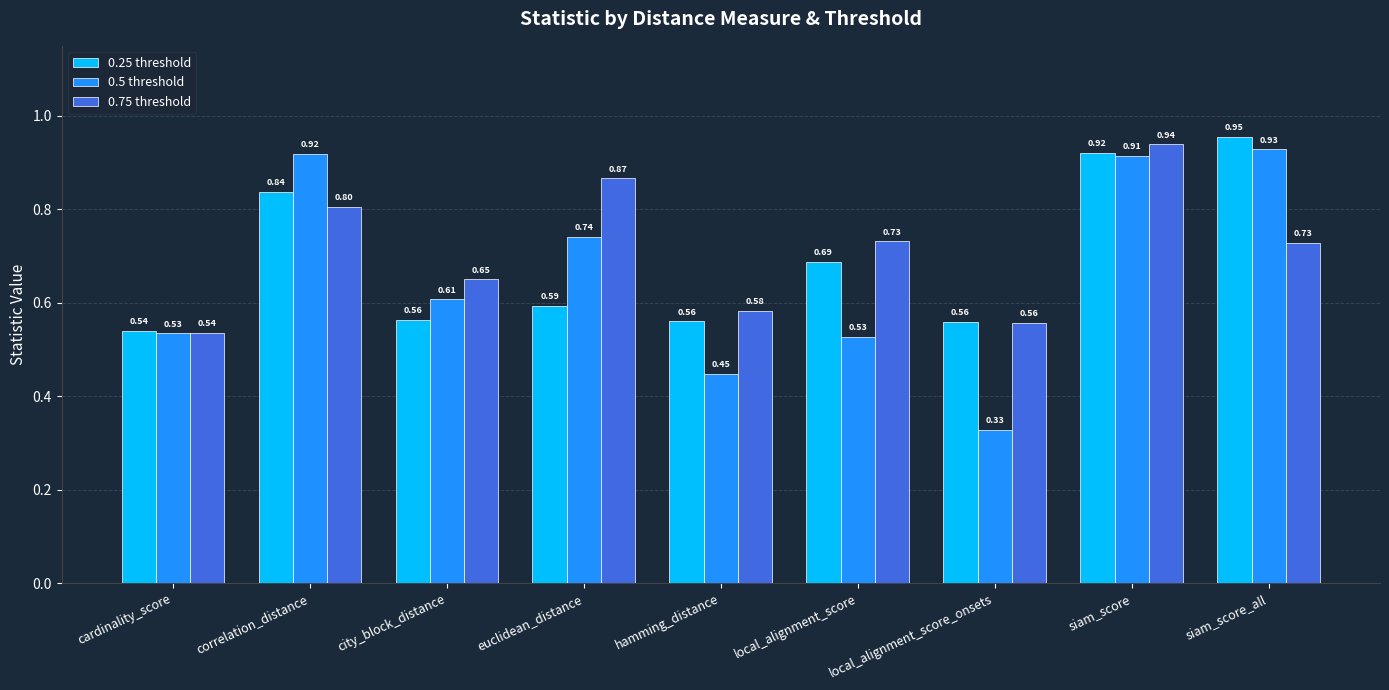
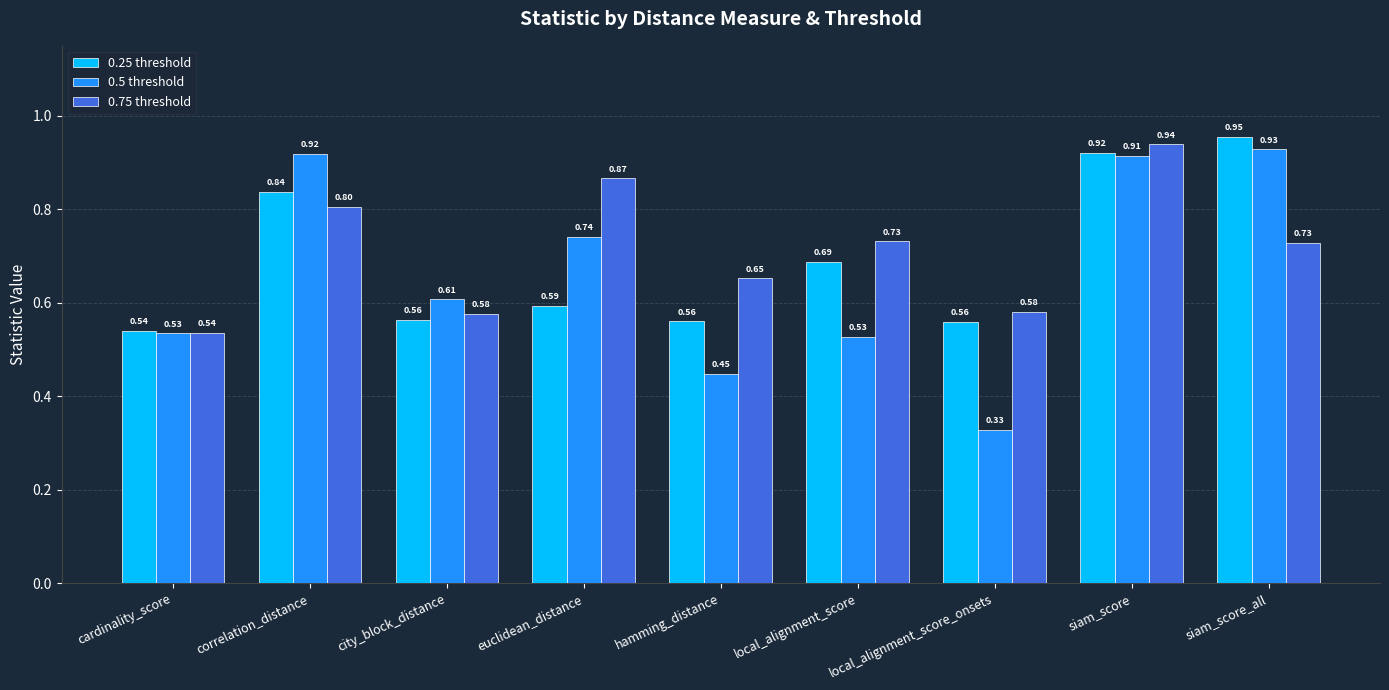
  {
    "0.75 threshold": {
      "cardinality_score": 0.54,
      "correlation_distance": 0.80,
-     "city_block_distance": 0.65,
+     "city_block_distance": 0.58,
      "euclidean_distance": 0.87,
-     "hamming_distance": 0.58,
+     "hamming_distance": 0.65,
      "local_alignment_score": 0.73,
-     "local_alignment_score_onsets": 0.56,
+     "local_alignment_score_onsets": 0.58,
      "siam_score": 0.94,
      "siam_score_all": 0.73
    }
  }
